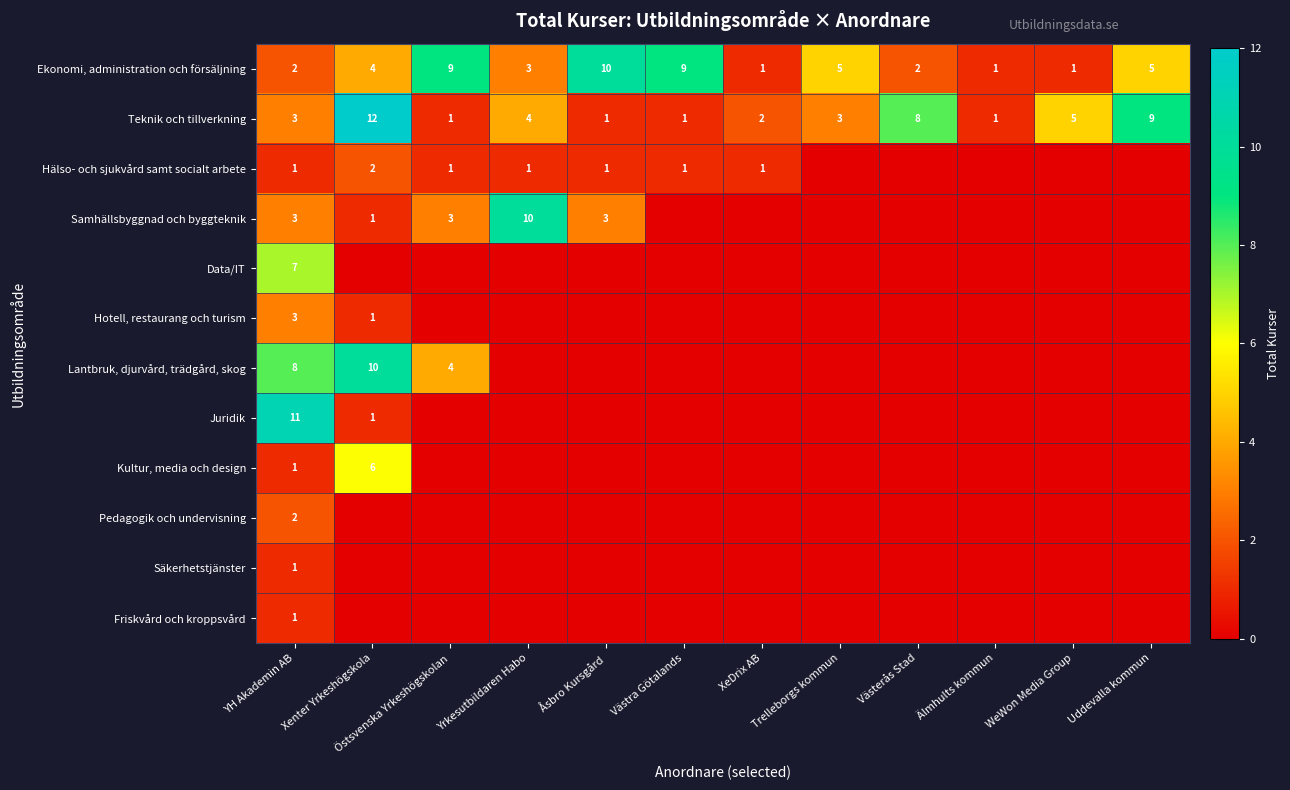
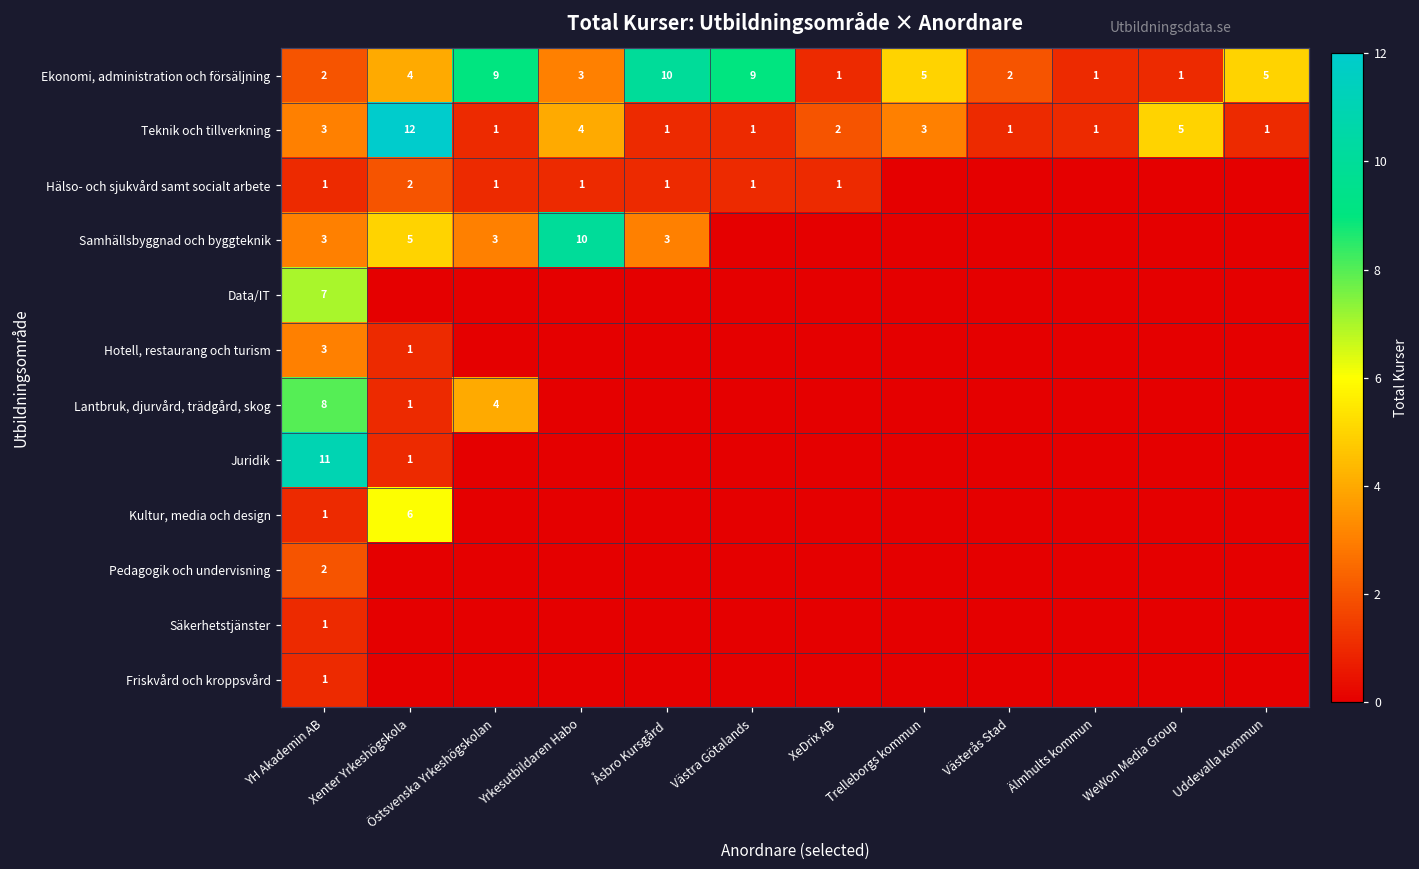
  {
    "Ekonomi, administration och försäljning": {
      "YH Akademin AB": 2,
      "Xenter Yrkeshögskola": 4,
      "Östsvenska Yrkeshögskolan": 9,
      "Yrkesutbildaren Habo": 3,
      "Åsbro Kursgård": 10,
      "Västra Götalands": 9,
      "XeDrix AB": 1,
      "Trelleborgs kommun": 5,
      "Västerås Stad": 2,
      "Älmhults kommun": 1,
      "WeWon Media Group": 1,
      "Uddevalla kommun": 5
    },
    "Teknik och tillverkning": {
      "YH Akademin AB": 3,
      "Xenter Yrkeshögskola": 12,
      "Östsvenska Yrkeshögskolan": 1,
      "Yrkesutbildaren Habo": 4,
      "Åsbro Kursgård": 1,
      "Västra Götalands": 1,
      "XeDrix AB": 2,
      "Trelleborgs kommun": 3,
-     "Västerås Stad": 8,
+     "Västerås Stad": 1,
      "Älmhults kommun": 1,
      "WeWon Media Group": 5,
-     "Uddevalla kommun": 9
+     "Uddevalla kommun": 1
    },
    "Hälso- och sjukvård samt socialt arbete": {
      "YH Akademin AB": 1,
      "Xenter Yrkeshögskola": 2,
      "Östsvenska Yrkeshögskolan": 1,
      "Yrkesutbildaren Habo": 1,
      "Åsbro Kursgård": 1,
      "Västra Götalands": 1,
      "XeDrix AB": 1
    },
    "Samhällsbyggnad och byggteknik": {
      "YH Akademin AB": 3,
-     "Xenter Yrkeshögskola": 1,
+     "Xenter Yrkeshögskola": 5,
      "Östsvenska Yrkeshögskolan": 3,
      "Yrkesutbildaren Habo": 10,
      "Åsbro Kursgård": 3
    },
    "Data/IT": {
      "YH Akademin AB": 7
    },
    "Hotell, restaurang och turism": {
      "YH Akademin AB": 3,
      "Xenter Yrkeshögskola": 1
    },
    "Lantbruk, djurvård, trädgård, skog": {
      "YH Akademin AB": 8,
-     "Xenter Yrkeshögskola": 10,
+     "Xenter Yrkeshögskola": 1,
      "Östsvenska Yrkeshögskolan": 4
    },
    "Juridik": {
      "YH Akademin AB": 11,
      "Xenter Yrkeshögskola": 1
    },
    "Kultur, media och design": {
      "YH Akademin AB": 1,
      "Xenter Yrkeshögskola": 6
    },
    "Pedagogik och undervisning": {
      "YH Akademin AB": 2
    },
    "Säkerhetstjänster": {
      "YH Akademin AB": 1
    },
    "Friskvård och kroppsvård": {
      "YH Akademin AB": 1
    }
  }
